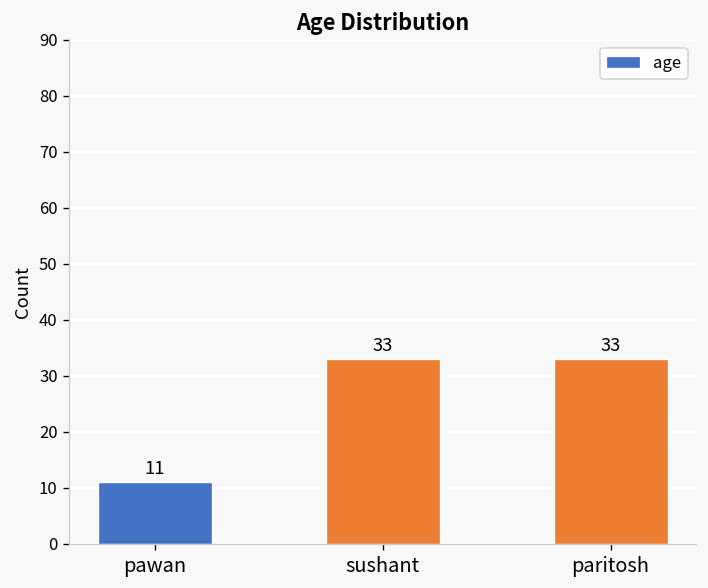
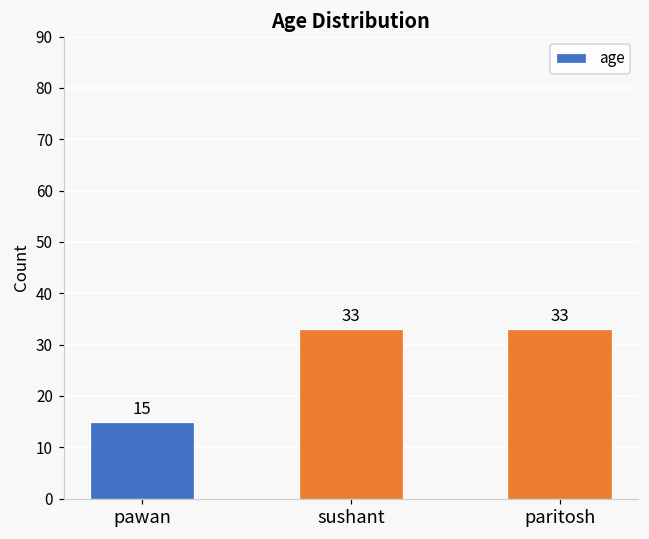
  {
-   "pawan": 11,
+   "pawan": 15,
    "sushant": 33,
    "paritosh": 33
  }
